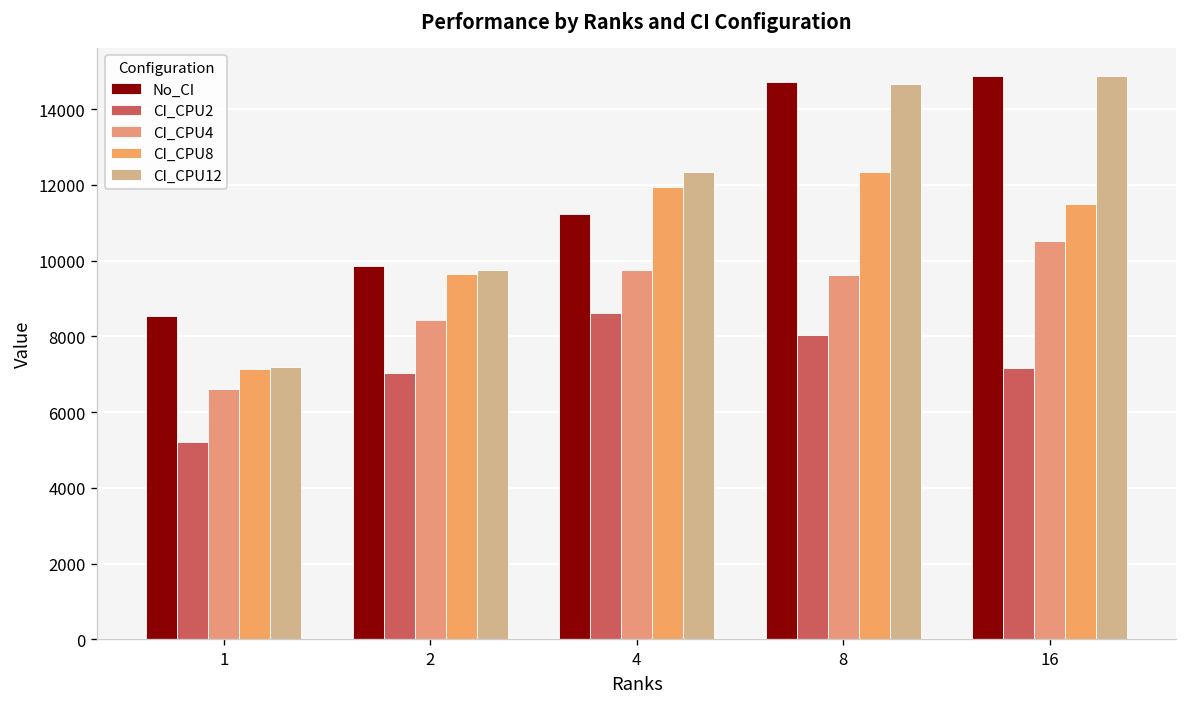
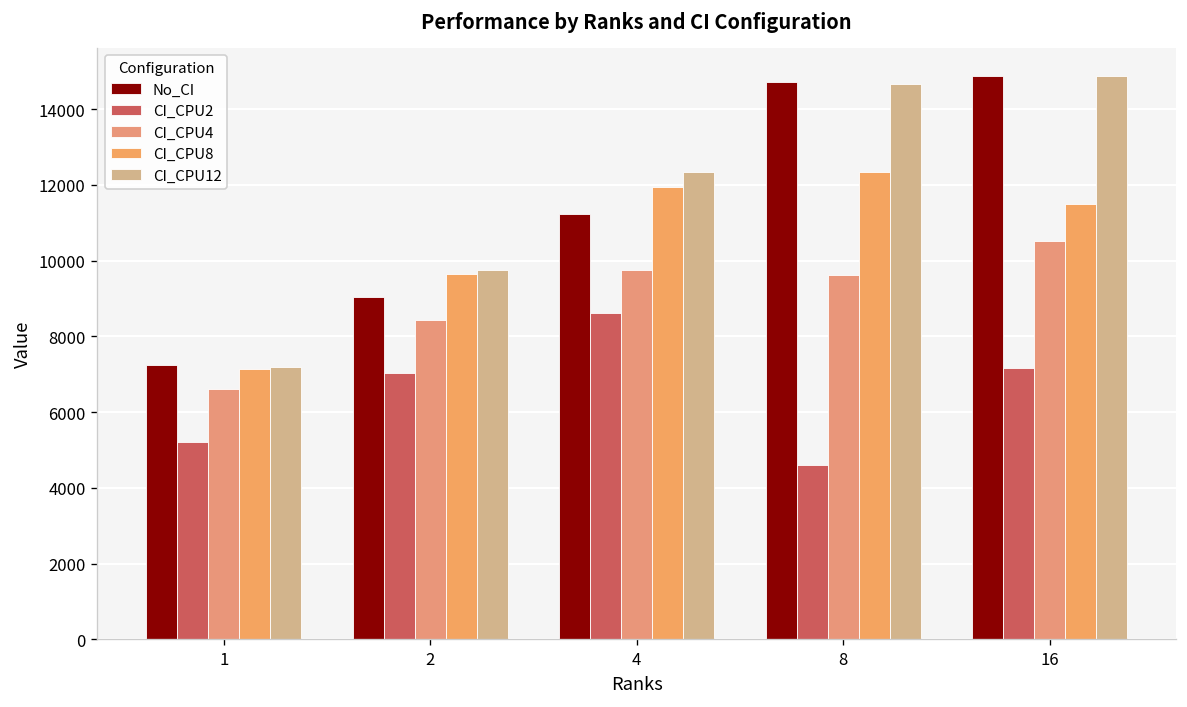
  {
    "No_CI": {
-     "1": 8500,
-     "2": 9900,
+     "1": 7200,
+     "2": 9000,
      "4": 11200,
      "8": 14700,
      "16": 14900
    },
    "CI_CPU2": {
      "1": 5200,
      "2": 7000,
      "4": 8600,
-     "8": 8000,
+     "8": 4600,
      "16": 7200
    }
  }
